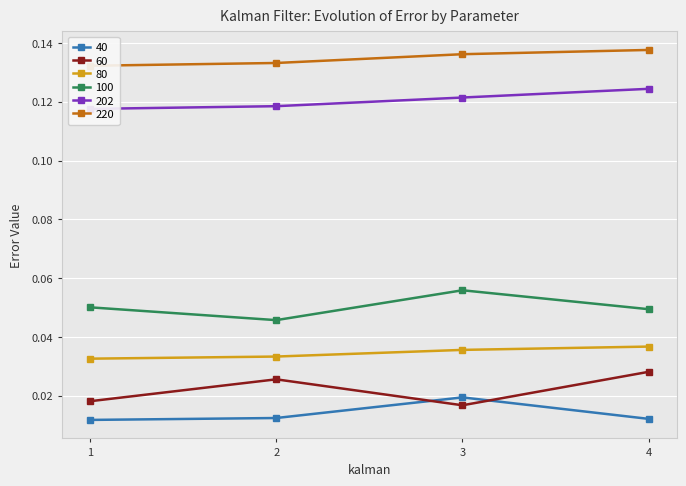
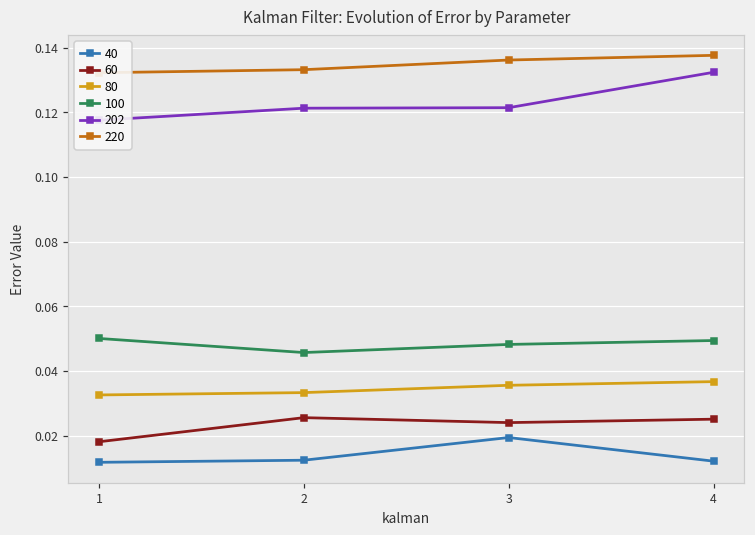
  {
    "40": {
      "1": 0.012,
      "2": 0.012,
      "3": 0.019,
      "4": 0.012
    },
    "60": {
      "1": 0.018,
      "2": 0.026,
-     "3": 0.017,
-     "4": 0.028
+     "3": 0.024,
+     "4": 0.025
    },
    "100": {
      "1": 0.050,
      "2": 0.046,
-     "3": 0.056,
+     "3": 0.048,
      "4": 0.049
    },
    "202": {
-     "2": 0.119,
+     "2": 0.121,
      "3": 0.121,
-     "4": 0.124
+     "4": 0.132
    }
  }
